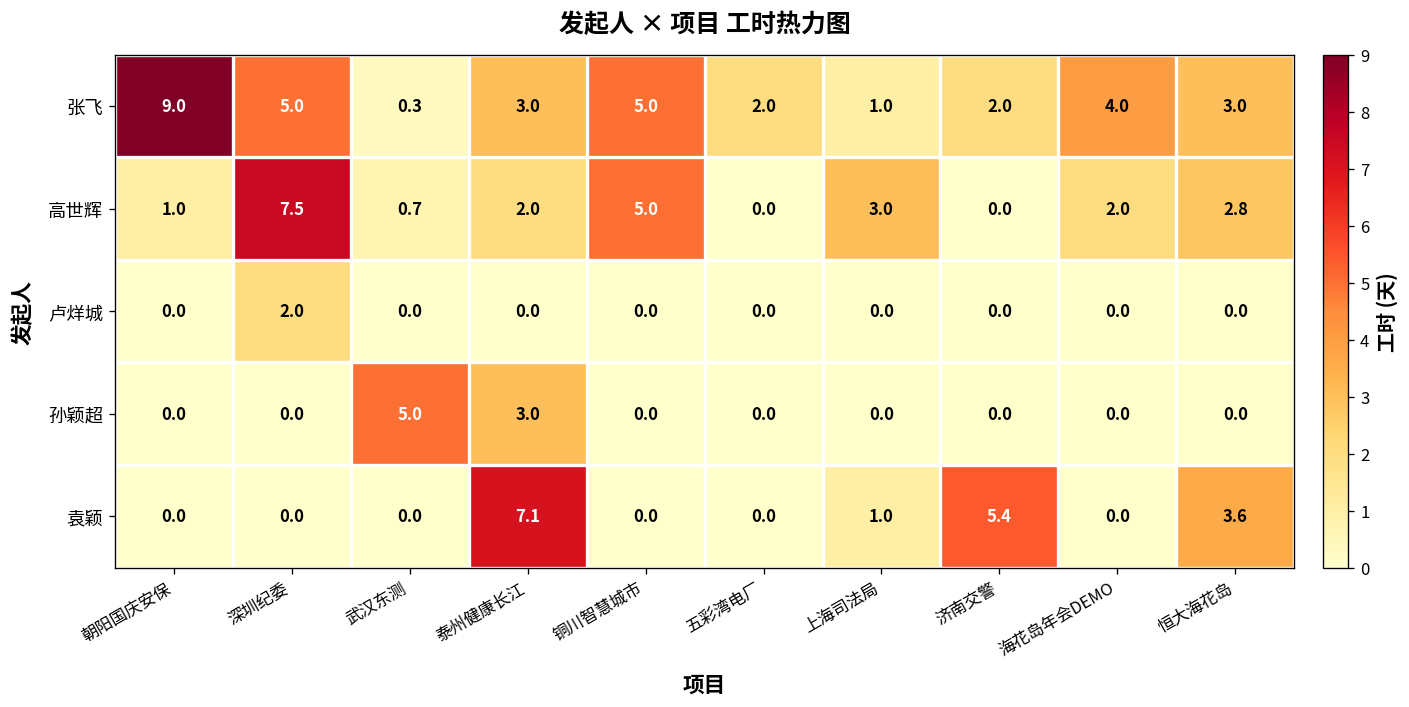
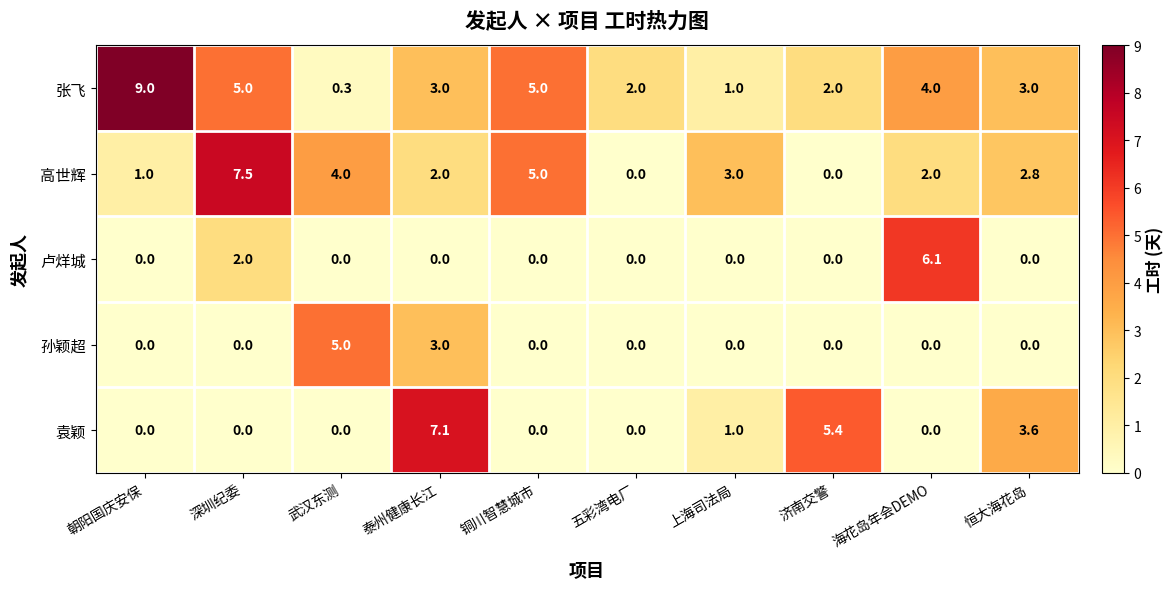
  {
    "张飞": {
      "朝阳国庆安保": 9.0,
      "深圳纪委": 5.0,
      "武汉东测": 0.3,
      "泰州健康长江": 3.0,
      "铜川智慧城市": 5.0,
      "五彩湾电厂": 2.0,
      "上海司法局": 1.0,
      "济南交警": 2.0,
      "海花岛年会DEMO": 4.0,
      "恒大海花岛": 3.0
    },
    "高世辉": {
      "朝阳国庆安保": 1.0,
      "深圳纪委": 7.5,
-     "武汉东测": 0.7,
+     "武汉东测": 4.0,
      "泰州健康长江": 2.0,
      "铜川智慧城市": 5.0,
      "五彩湾电厂": 0.0,
      "上海司法局": 3.0,
      "济南交警": 0.0,
      "海花岛年会DEMO": 2.0,
      "恒大海花岛": 2.8
    },
    "卢烊城": {
      "朝阳国庆安保": 0.0,
      "深圳纪委": 2.0,
      "武汉东测": 0.0,
      "泰州健康长江": 0.0,
      "铜川智慧城市": 0.0,
      "五彩湾电厂": 0.0,
      "上海司法局": 0.0,
      "济南交警": 0.0,
-     "海花岛年会DEMO": 0.0,
+     "海花岛年会DEMO": 6.1,
      "恒大海花岛": 0.0
    },
    "孙颖超": {
      "朝阳国庆安保": 0.0,
      "深圳纪委": 0.0,
      "武汉东测": 5.0,
      "泰州健康长江": 3.0,
      "铜川智慧城市": 0.0,
      "五彩湾电厂": 0.0,
      "上海司法局": 0.0,
      "济南交警": 0.0,
      "海花岛年会DEMO": 0.0,
      "恒大海花岛": 0.0
    },
    "袁颖": {
      "朝阳国庆安保": 0.0,
      "深圳纪委": 0.0,
      "武汉东测": 0.0,
      "泰州健康长江": 7.1,
      "铜川智慧城市": 0.0,
      "五彩湾电厂": 0.0,
      "上海司法局": 1.0,
      "济南交警": 5.4,
      "海花岛年会DEMO": 0.0,
      "恒大海花岛": 3.6
    }
  }
